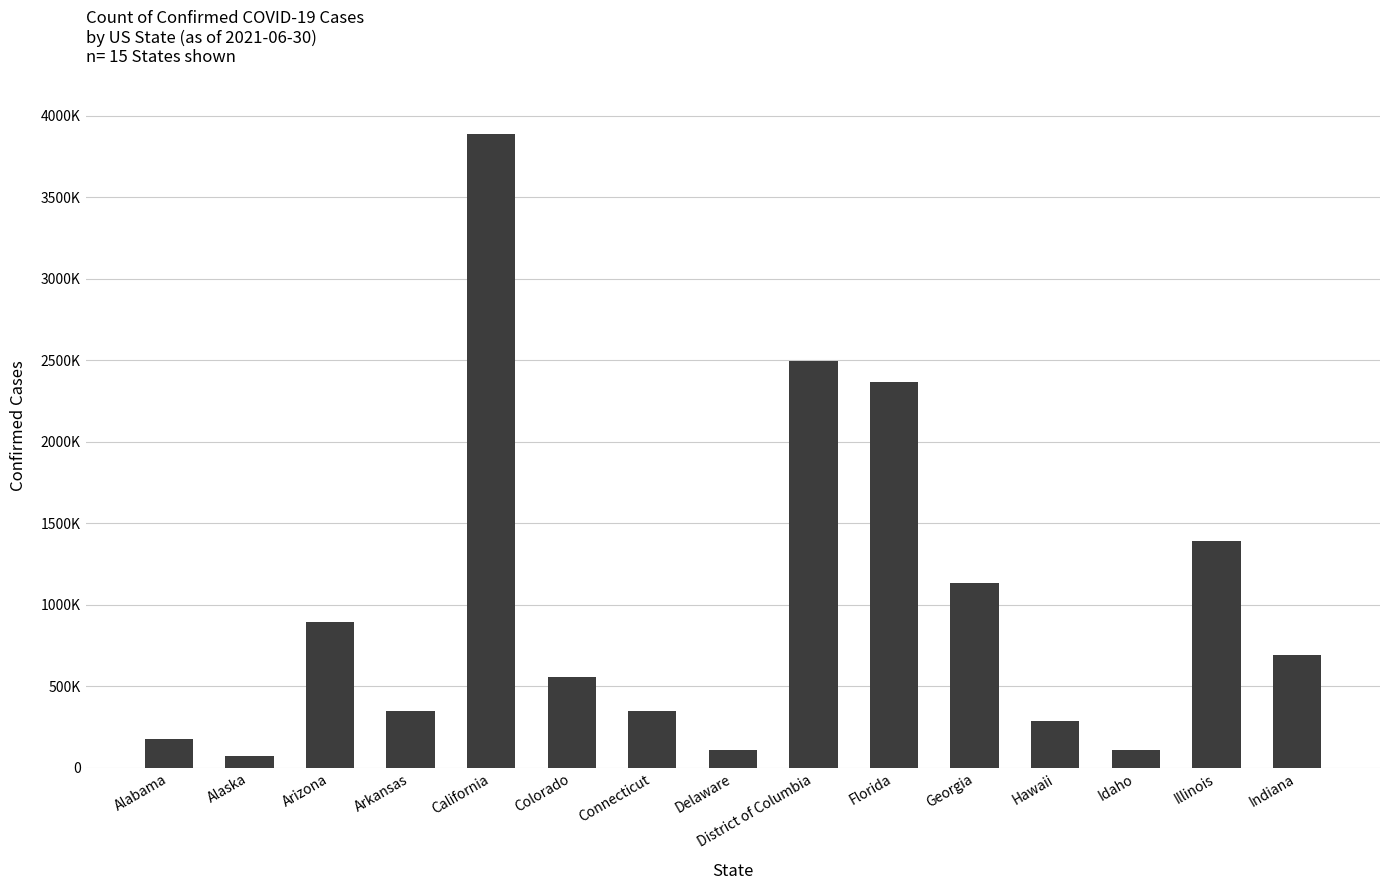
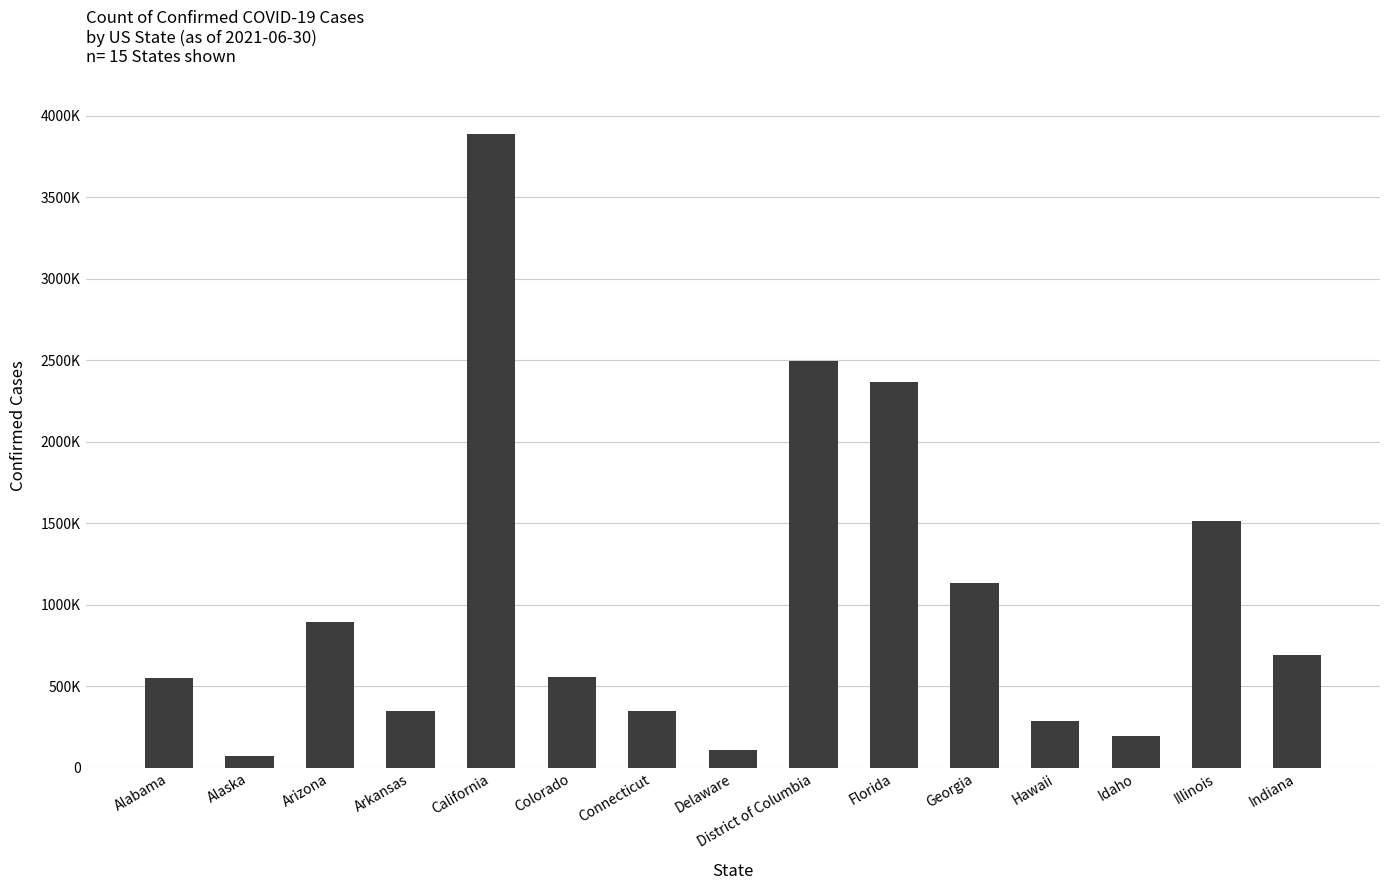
  {
-   "Alabama": 170000,
+   "Alabama": 550000,
    "Alaska": 70000,
    "Arizona": 890000,
    "Arkansas": 350000,
    "California": 3890000,
    "Colorado": 560000,
    "Connecticut": 350000,
    "Delaware": 110000,
    "District of Columbia": 2500000,
    "Florida": 2370000,
    "Georgia": 1130000,
    "Hawaii": 290000,
-   "Idaho": 110000,
-   "Illinois": 1390000,
+   "Idaho": 190000,
+   "Illinois": 1520000,
    "Indiana": 690000
  }
